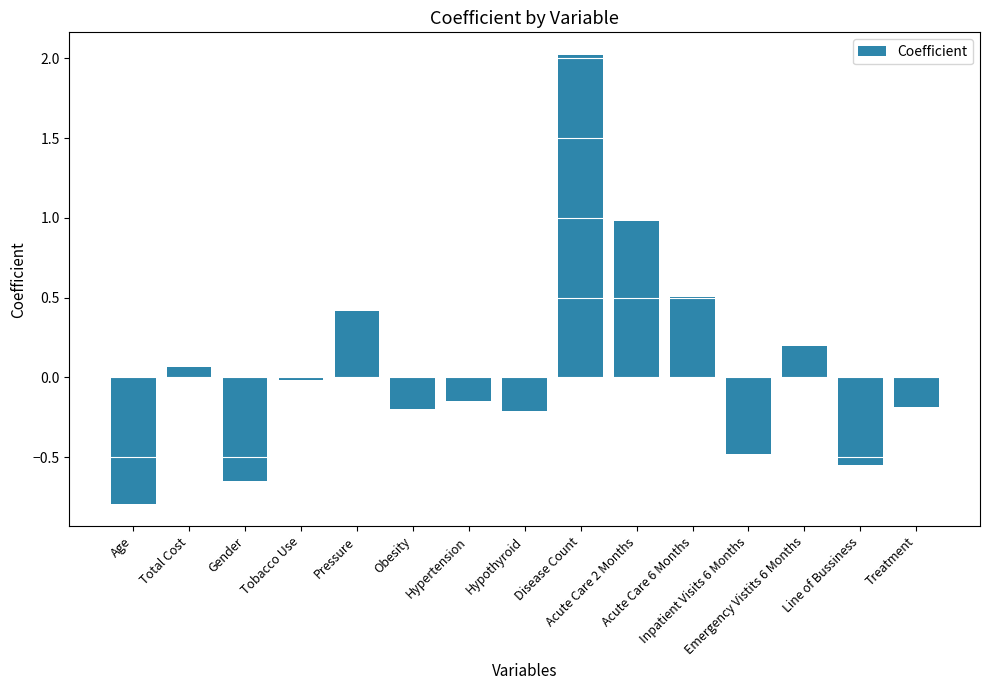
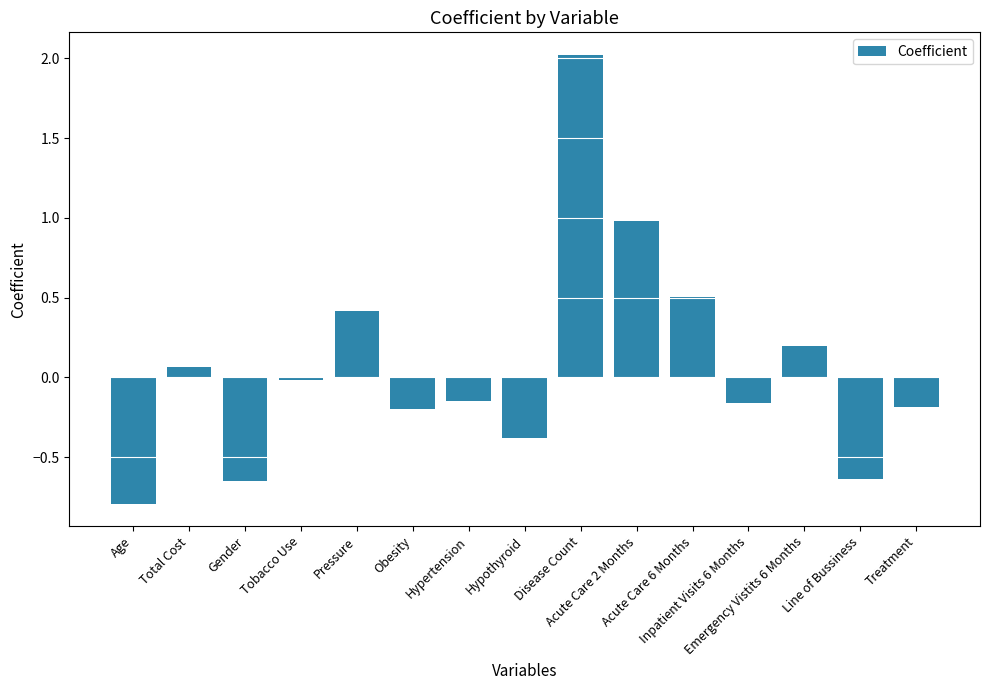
  {
    "Age": -0.79,
    "Total Cost": 0.06,
    "Gender": -0.65,
    "Tobacco Use": -0.02,
    "Pressure": 0.42,
    "Obesity": -0.20,
    "Hypertension": -0.15,
-   "Hypothyroid": -0.21,
+   "Hypothyroid": -0.38,
    "Disease Count": 2.02,
    "Acute Care 2 Months": 0.98,
    "Acute Care 6 Months": 0.50,
-   "Inpatient Visits 6 Months": -0.48,
+   "Inpatient Visits 6 Months": -0.16,
    "Emergency Vistits 6 Months": 0.20,
-   "Line of Bussiness": -0.55,
+   "Line of Bussiness": -0.64,
    "Treatment": -0.19
  }
